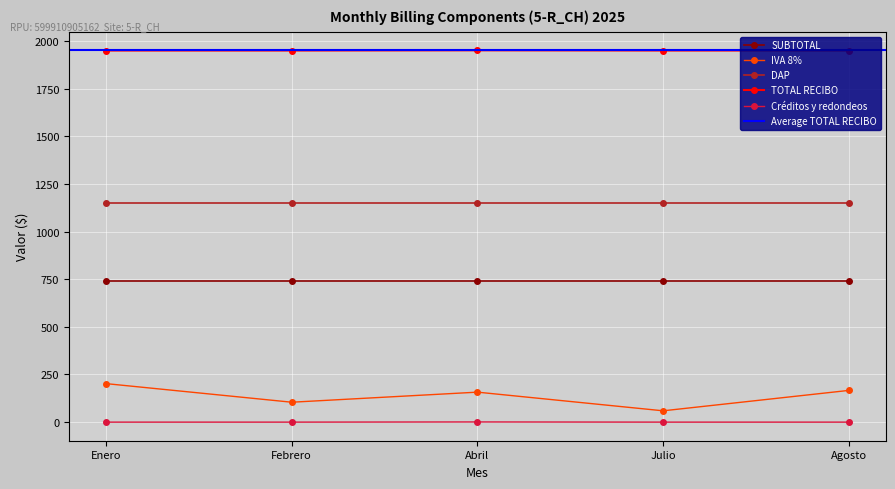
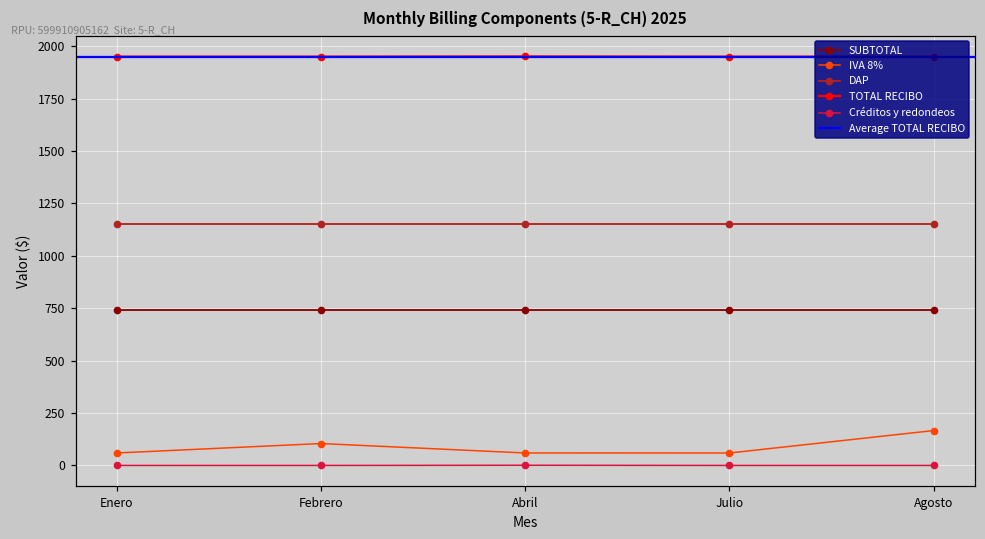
  {
    "SUBTOTAL": {
      "Enero": 740,
      "Febrero": 740,
      "Abril": 740,
      "Julio": 740,
      "Agosto": 740
    },
    "IVA 8%": {
-     "Enero": 200,
+     "Enero": 60,
      "Febrero": 100,
-     "Abril": 160,
+     "Abril": 60,
      "Julio": 60,
      "Agosto": 170
    },
    "TOTAL RECIBO": {
      "Enero": 1950,
      "Febrero": 1950,
      "Abril": 1950,
      "Julio": 1950
    }
  }
